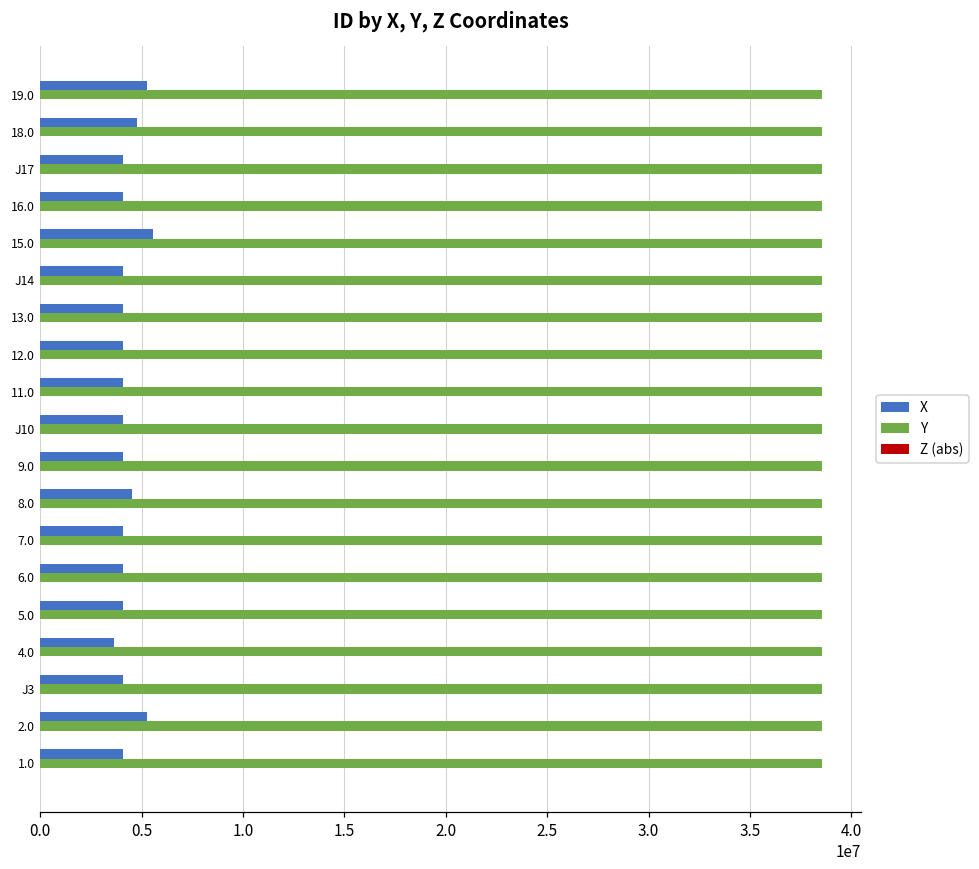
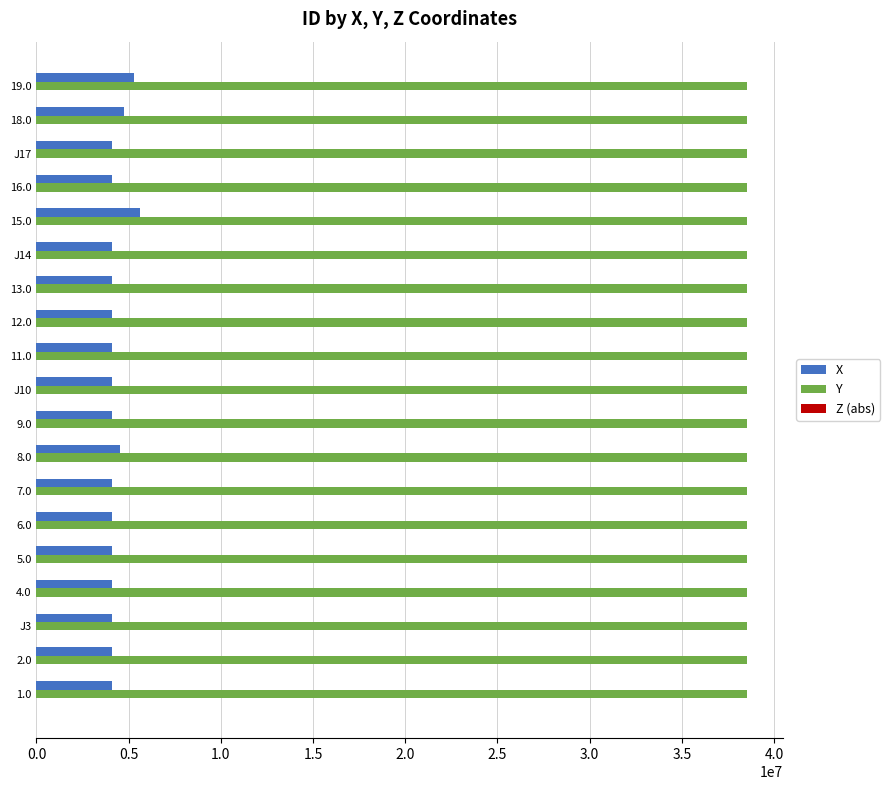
  {
    "X": {
      "19.0": 5300000,
      "18.0": 4800000,
      "J17": 4100000,
      "16.0": 4100000,
      "15.0": 5600000,
      "J14": 4100000,
      "13.0": 4100000,
      "12.0": 4100000,
      "11.0": 4100000,
      "J10": 4100000,
      "9.0": 4100000,
      "8.0": 4500000,
      "7.0": 4100000,
      "6.0": 4100000,
      "5.0": 4100000,
-     "4.0": 3600000,
+     "4.0": 4100000,
      "J3": 4100000,
-     "2.0": 5300000,
+     "2.0": 4100000,
      "1.0": 4100000
    },
    "Y": {
      "19.0": 38500000,
      "18.0": 38500000,
      "J17": 38500000,
      "16.0": 38500000,
      "15.0": 38500000,
      "J14": 38500000,
      "13.0": 38500000,
      "12.0": 38500000,
      "11.0": 38500000,
      "J10": 38500000,
      "9.0": 38500000,
      "8.0": 38500000,
      "7.0": 38500000,
      "6.0": 38500000,
      "5.0": 38500000,
      "4.0": 38500000,
      "J3": 38500000,
      "2.0": 38500000,
      "1.0": 38500000
    }
  }
